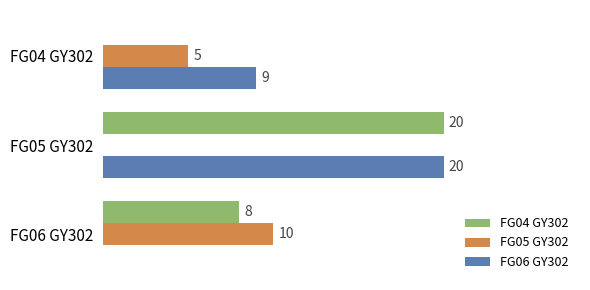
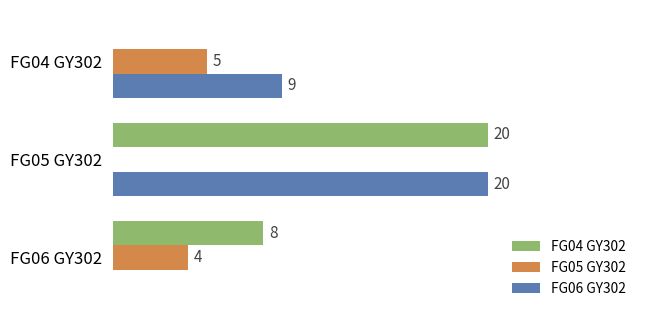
  {
    "FG04 GY302": {
      "FG05 GY302": 20,
      "FG06 GY302": 8
    },
    "FG05 GY302": {
      "FG04 GY302": 5,
-     "FG06 GY302": 10
+     "FG06 GY302": 4
    },
    "FG06 GY302": {
      "FG04 GY302": 9,
      "FG05 GY302": 20
    }
  }
